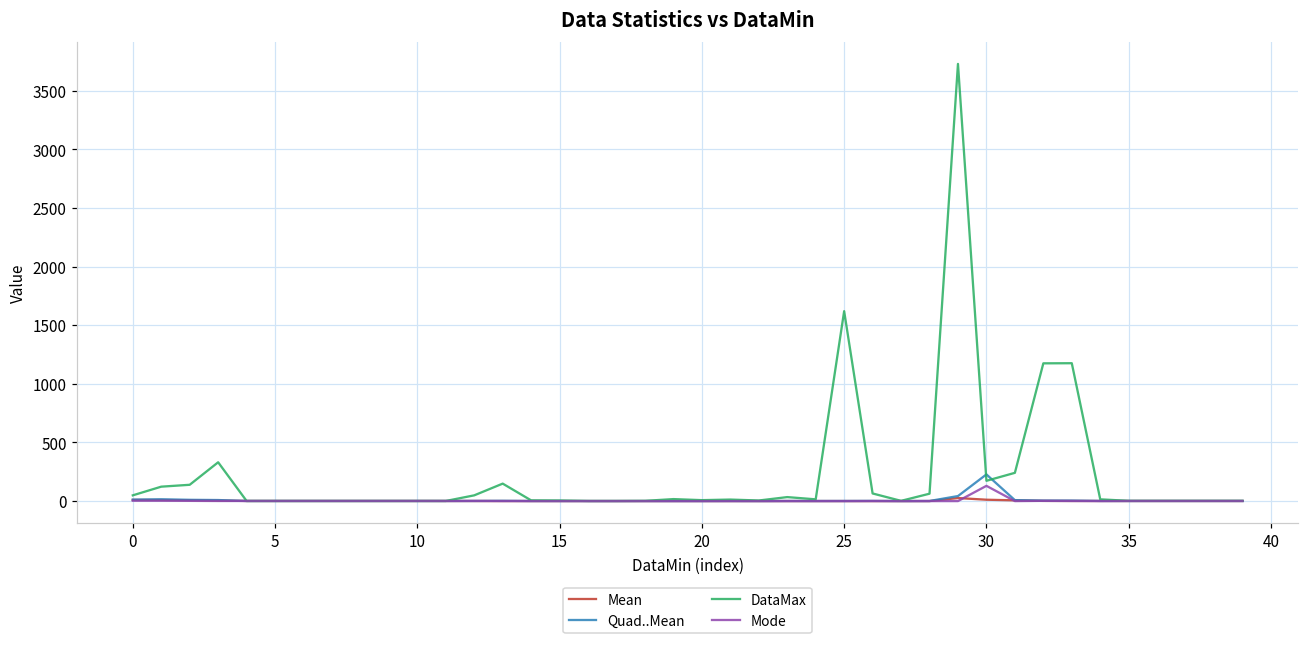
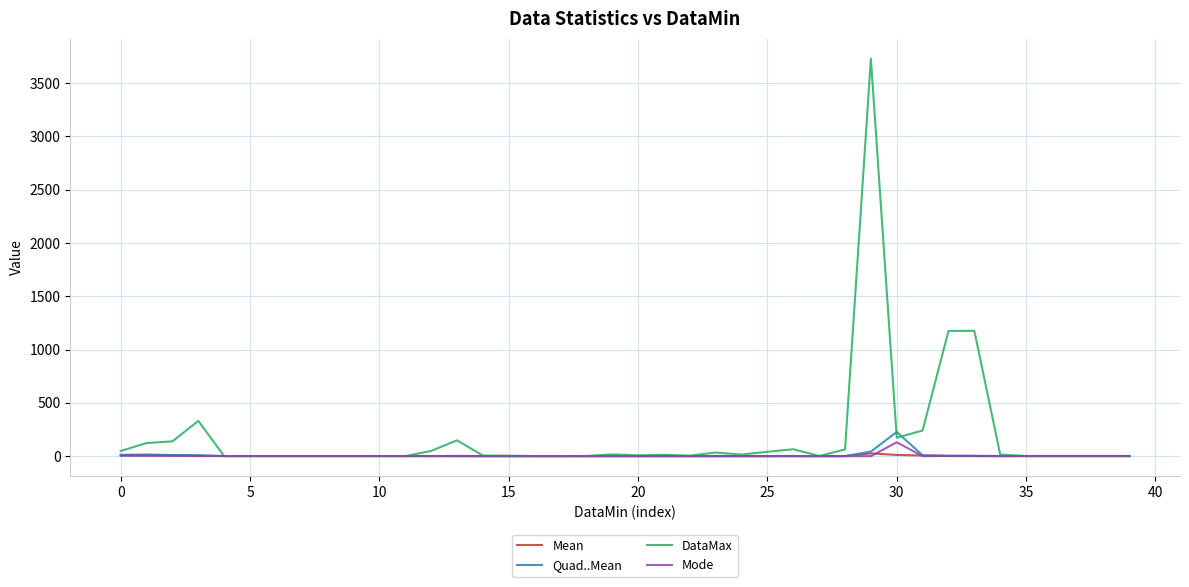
  {
    "Mean": {
      "30": 10
    },
    "Quad..Mean": {
      "30": 230
    },
    "DataMax": {
      "0": 50,
-     "25": 1620,
+     "25": 40,
      "30": 170
    },
    "Mode": {
      "30": 130
    }
  }
